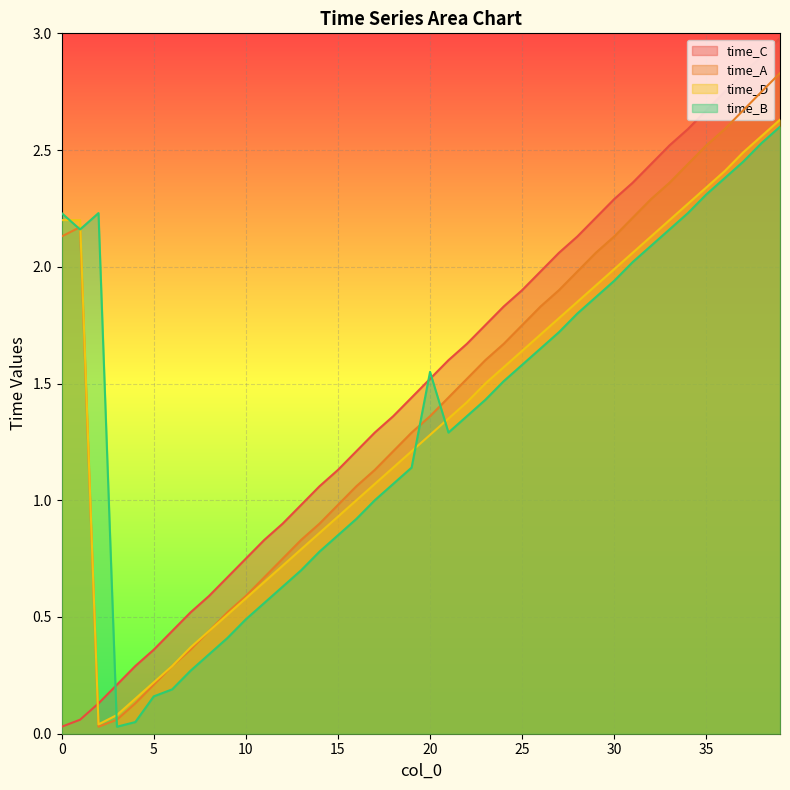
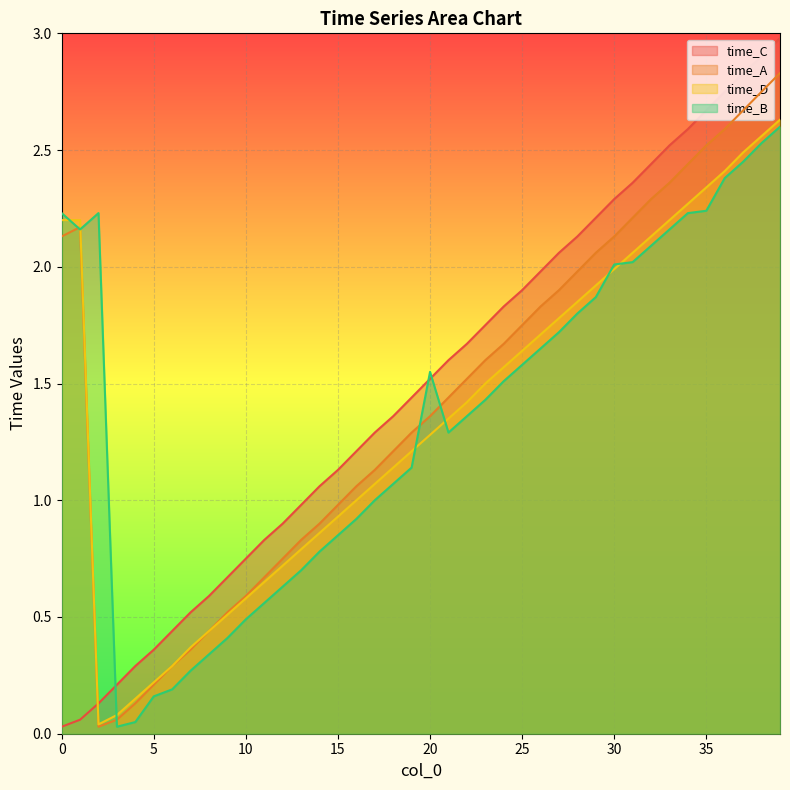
  {
    "time_B": {
      "0": 2.23,
      "5": 0.16,
      "10": 0.49,
      "15": 0.85,
      "20": 1.55,
      "25": 1.58,
-     "30": 1.94,
-     "35": 2.31
+     "30": 2.01,
+     "35": 2.24
    }
  }
